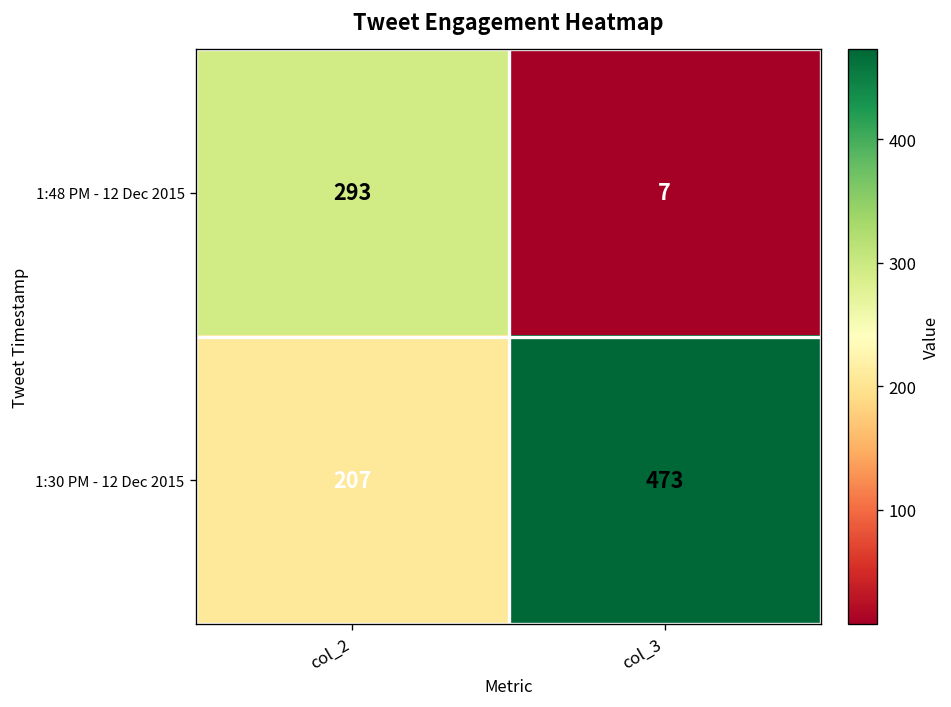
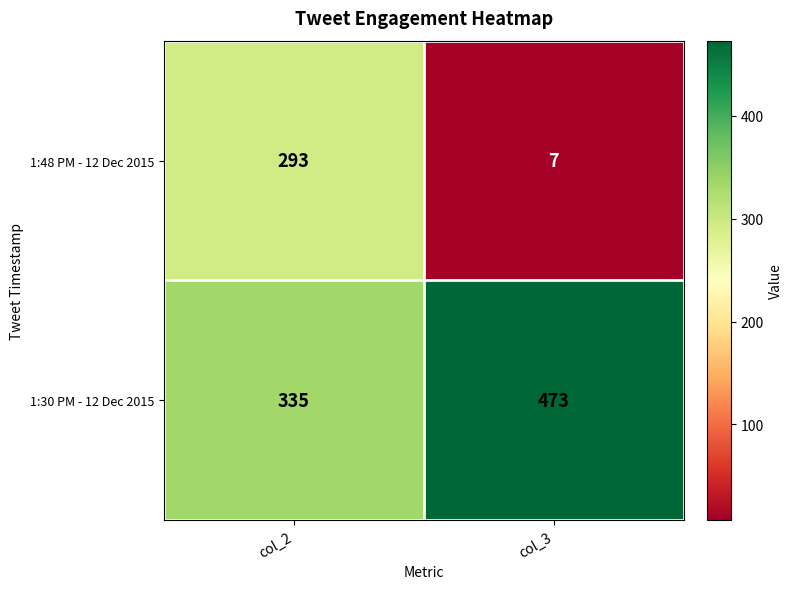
  {
    "1:48 PM - 12 Dec 2015": {
      "col_2": 293,
      "col_3": 7
    },
    "1:30 PM - 12 Dec 2015": {
-     "col_2": 207,
+     "col_2": 335,
      "col_3": 473
    }
  }
